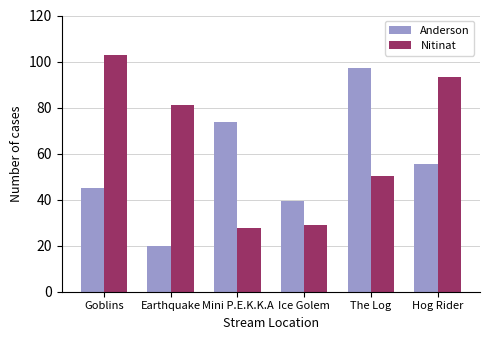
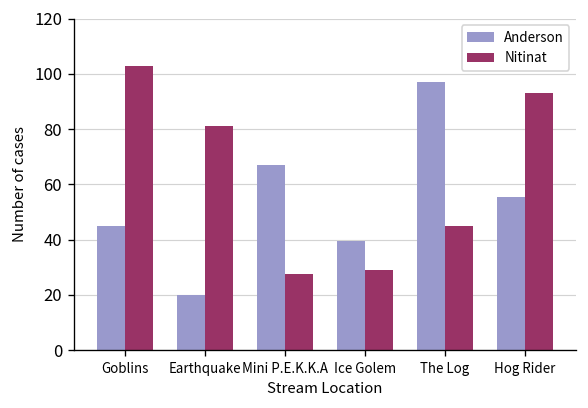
  {
    "Anderson": {
      "Goblins": 45,
      "Earthquake": 20,
-     "Mini P.E.K.K.A": 74,
+     "Mini P.E.K.K.A": 67,
      "Ice Golem": 39,
      "The Log": 97,
      "Hog Rider": 56
    },
    "Nitinat": {
      "Goblins": 103,
      "Earthquake": 81,
      "Mini P.E.K.K.A": 28,
      "Ice Golem": 29,
-     "The Log": 50,
+     "The Log": 45,
      "Hog Rider": 93
    }
  }
